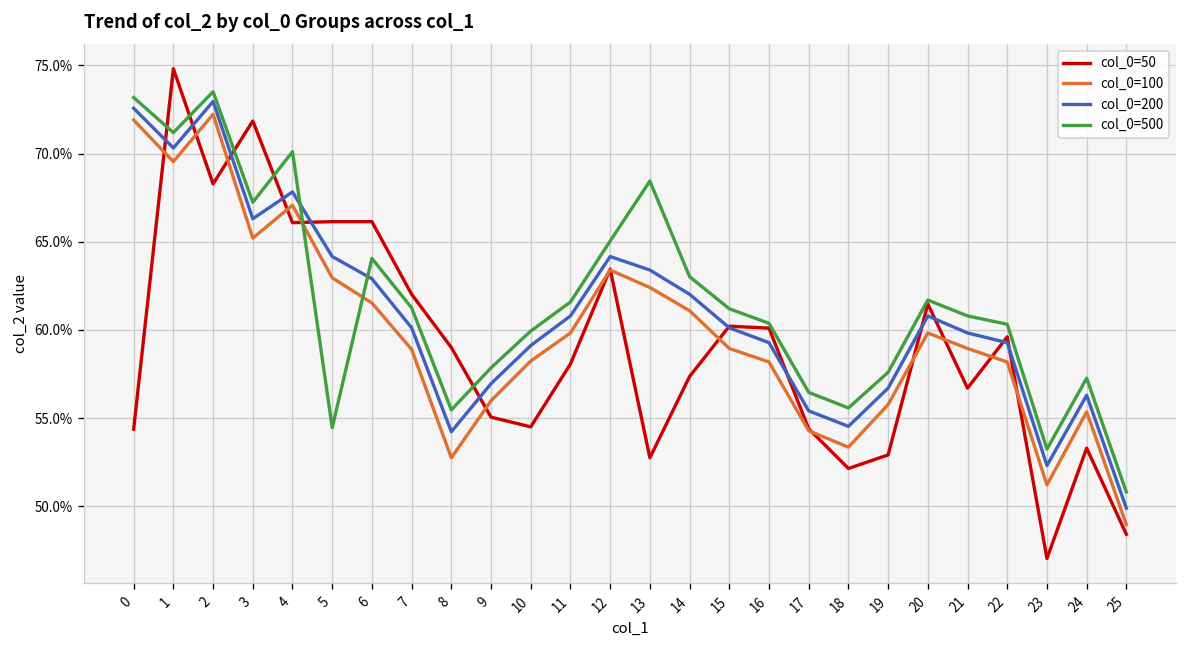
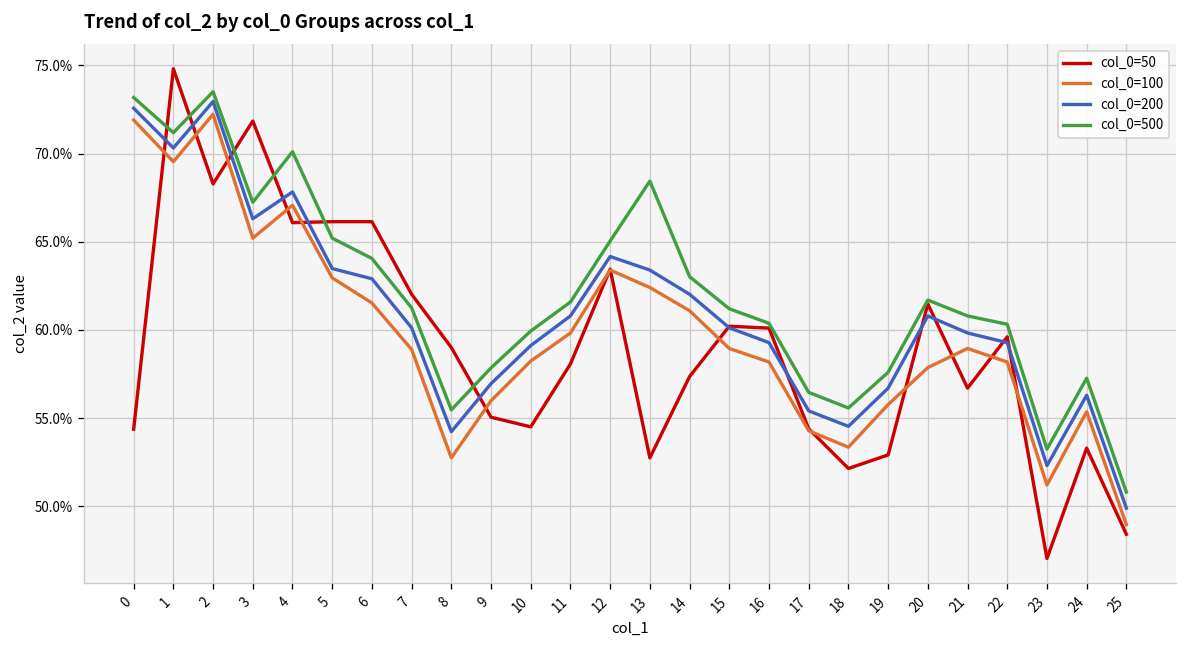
  {
    "col_0=50": {
      "0": "54.4%",
      "1": "74.8%",
      "2": "68.3%",
      "3": "71.8%",
      "4": "66.1%",
      "5": "66.1%",
      "6": "66.1%",
      "7": "62.0%",
      "8": "59.0%",
      "9": "55.0%",
      "10": "54.5%",
      "11": "58.1%",
      "13": "52.7%",
      "14": "57.4%",
      "16": "60.1%",
      "18": "52.1%",
      "19": "52.9%",
      "20": "61.5%",
      "21": "56.7%",
      "22": "59.6%",
      "23": "47.0%",
      "24": "53.3%",
      "25": "48.4%"
    },
    "col_0=100": {
      "0": "71.9%",
      "1": "69.5%",
      "2": "72.2%",
      "3": "65.2%",
      "4": "67.1%",
      "5": "63.0%",
      "6": "61.5%",
      "7": "58.9%",
      "8": "52.7%",
      "9": "56.0%",
      "10": "58.2%",
      "11": "59.8%",
      "13": "62.4%",
      "14": "61.1%",
      "15": "58.9%",
      "16": "58.2%",
      "18": "53.3%",
      "19": "55.8%",
-     "20": "59.8%",
+     "20": "57.9%",
      "21": "58.9%",
      "22": "58.2%",
      "23": "51.2%",
      "24": "55.4%",
      "25": "49.0%"
    },
    "col_0=200": {
      "0": "72.6%",
      "1": "70.3%",
      "2": "73.0%",
      "3": "66.3%",
      "4": "67.8%",
-     "5": "64.2%",
+     "5": "63.5%",
      "6": "62.9%",
      "7": "60.1%",
      "8": "54.2%",
      "9": "57.0%",
      "10": "59.1%",
      "11": "60.8%",
      "12": "64.2%",
      "13": "63.4%",
      "14": "62.0%",
      "16": "59.3%",
      "17": "55.4%",
      "18": "54.5%",
      "19": "56.7%",
      "20": "60.8%",
      "21": "59.8%",
      "22": "59.3%",
      "23": "52.3%",
      "24": "56.3%",
      "25": "49.9%"
    },
    "col_0=500": {
      "0": "73.2%",
      "1": "71.2%",
      "2": "73.5%",
      "3": "67.2%",
      "4": "70.1%",
-     "5": "54.5%",
+     "5": "65.2%",
      "6": "64.1%",
      "7": "61.3%",
      "8": "55.5%",
      "9": "57.8%",
      "10": "59.9%",
      "11": "61.6%",
      "12": "65.0%",
      "13": "68.4%",
      "14": "63.0%",
      "15": "61.2%",
      "16": "60.4%",
      "17": "56.5%",
      "18": "55.6%",
      "19": "57.6%",
      "20": "61.7%",
      "21": "60.8%",
      "22": "60.3%",
      "23": "53.2%",
      "24": "57.3%",
      "25": "50.8%"
    }
  }
